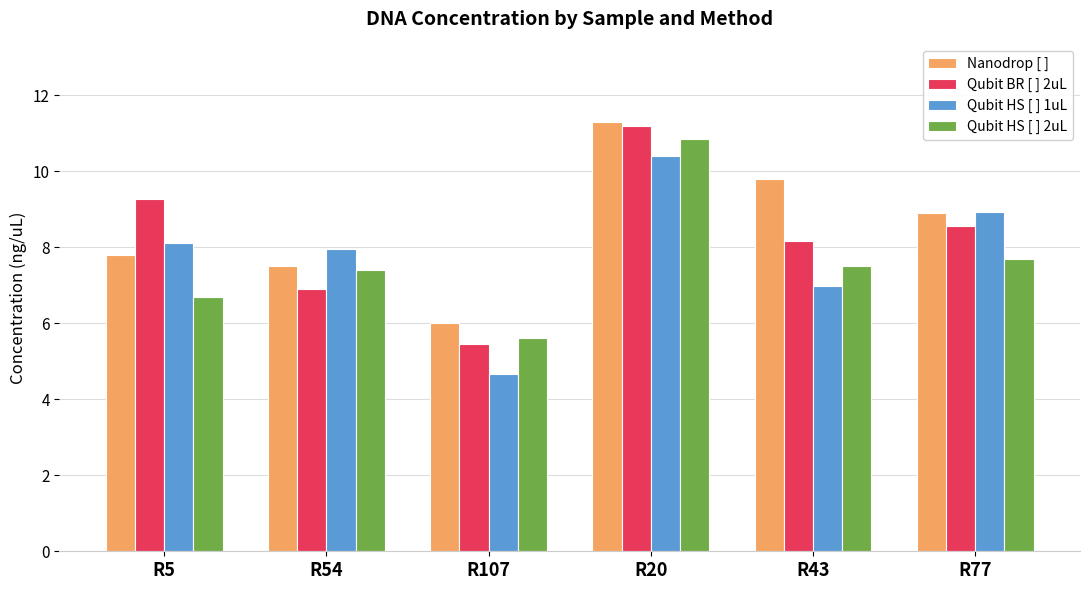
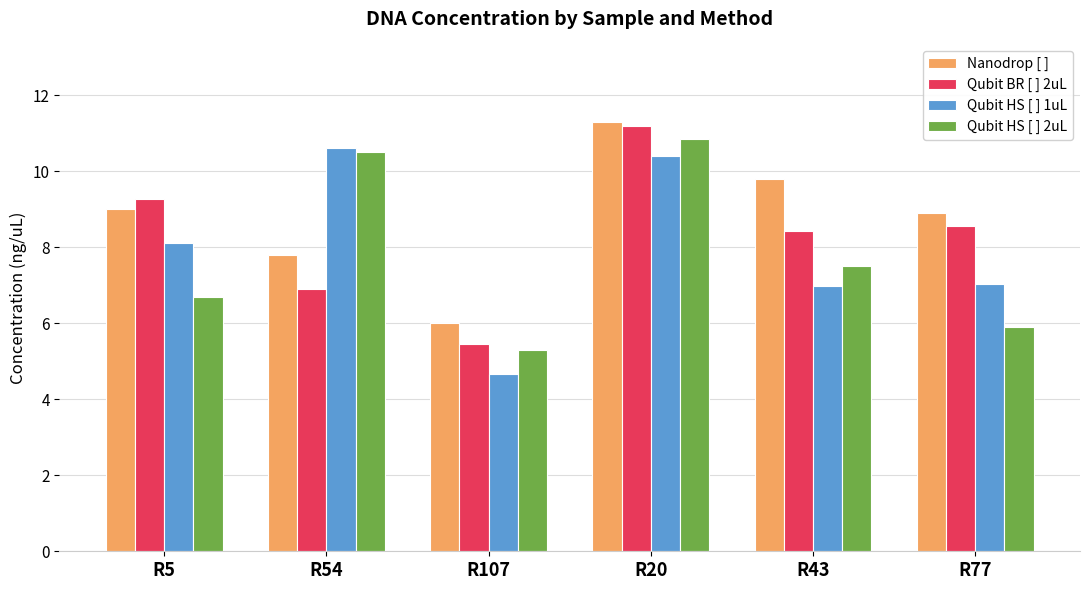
  {
    "Nanodrop [ ]": {
-     "R5": 7.8,
-     "R54": 7.5,
+     "R5": 9.0,
+     "R54": 7.8,
      "R107": 6.0,
      "R20": 11.3,
      "R43": 9.8,
      "R77": 8.9
    },
    "Qubit BR [ ] 2uL": {
      "R5": 9.3,
      "R54": 6.9,
      "R107": 5.5,
      "R20": 11.2,
-     "R43": 8.2,
+     "R43": 8.4,
      "R77": 8.6
    },
    "Qubit HS [ ] 1uL": {
      "R5": 8.1,
-     "R54": 8.0,
+     "R54": 10.6,
      "R107": 4.7,
      "R20": 10.4,
      "R43": 7.0,
-     "R77": 8.9
+     "R77": 7.0
    },
    "Qubit HS [ ] 2uL": {
      "R5": 6.7,
-     "R54": 7.4,
-     "R107": 5.6,
+     "R54": 10.5,
+     "R107": 5.3,
      "R20": 10.8,
      "R43": 7.5,
-     "R77": 7.7
+     "R77": 5.9
    }
  }
